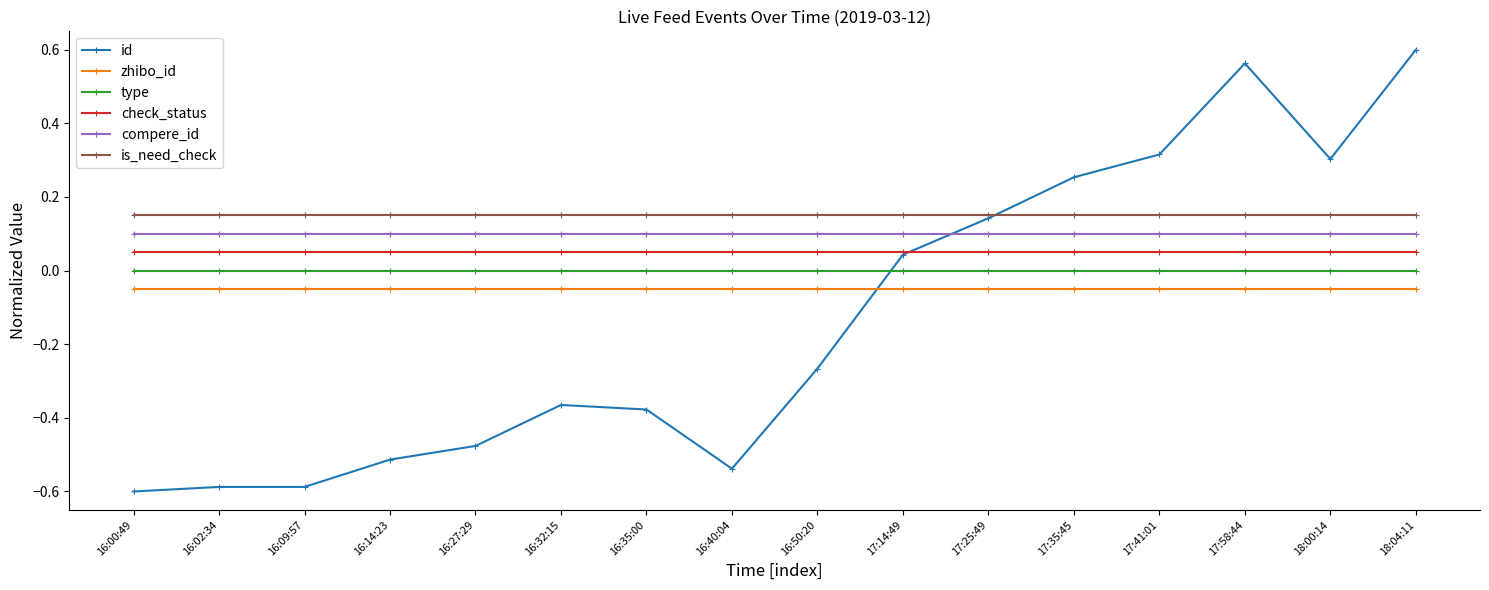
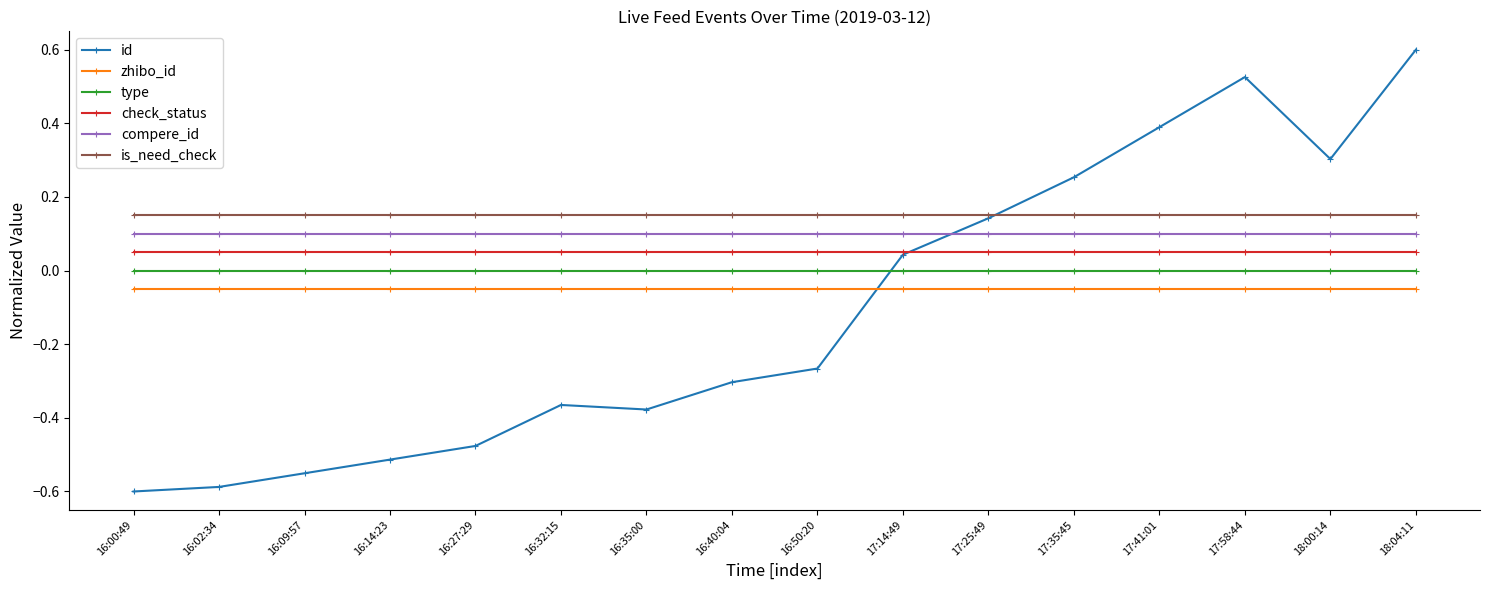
  {
    "id": {
      "16:00:49": -0.60,
      "16:02:34": -0.59,
-     "16:09:57": -0.59,
+     "16:09:57": -0.55,
      "16:14:23": -0.51,
      "16:27:29": -0.48,
      "16:32:15": -0.36,
      "16:35:00": -0.38,
-     "16:40:04": -0.54,
+     "16:40:04": -0.30,
      "16:50:20": -0.27,
      "17:25:49": 0.14,
      "17:35:45": 0.25,
-     "17:41:01": 0.32,
-     "17:58:44": 0.56,
+     "17:41:01": 0.39,
+     "17:58:44": 0.53,
      "18:00:14": 0.30,
      "18:04:11": 0.60
    },
    "zhibo_id": {
      "16:00:49": -0.05,
      "16:02:34": -0.05,
      "16:09:57": -0.05,
      "16:14:23": -0.05,
      "16:27:29": -0.05,
      "16:32:15": -0.05,
      "16:35:00": -0.05,
      "16:40:04": -0.05,
      "16:50:20": -0.05,
      "17:14:49": -0.05,
      "17:25:49": -0.05,
      "17:35:45": -0.05,
      "17:41:01": -0.05,
      "17:58:44": -0.05,
      "18:00:14": -0.05,
      "18:04:11": -0.05
    },
    "type": {
      "16:00:49": 0.00,
      "16:02:34": 0.00,
      "16:09:57": 0.00,
      "16:14:23": 0.00,
      "16:27:29": 0.00,
      "16:32:15": 0.00,
      "16:35:00": 0.00,
      "16:40:04": 0.00,
      "16:50:20": 0.00,
      "17:14:49": 0.00,
      "17:25:49": 0.00,
      "17:35:45": 0.00,
      "17:41:01": 0.00,
      "17:58:44": 0.00,
      "18:00:14": 0.00,
      "18:04:11": 0.00
    },
    "check_status": {
      "16:00:49": 0.05,
      "16:02:34": 0.05,
      "16:09:57": 0.05,
      "16:14:23": 0.05,
      "16:27:29": 0.05,
      "16:32:15": 0.05,
      "16:35:00": 0.05,
      "16:40:04": 0.05,
      "16:50:20": 0.05,
      "17:25:49": 0.05,
      "17:35:45": 0.05,
      "17:41:01": 0.05,
      "17:58:44": 0.05,
      "18:00:14": 0.05,
      "18:04:11": 0.05
    },
    "compere_id": {
      "16:00:49": 0.10,
      "16:02:34": 0.10,
      "16:09:57": 0.10,
      "16:14:23": 0.10,
      "16:27:29": 0.10,
      "16:32:15": 0.10,
      "16:35:00": 0.10,
      "16:40:04": 0.10,
      "16:50:20": 0.10,
      "17:14:49": 0.10,
      "17:25:49": 0.10,
      "17:35:45": 0.10,
      "17:41:01": 0.10,
      "17:58:44": 0.10,
      "18:00:14": 0.10,
      "18:04:11": 0.10
    },
    "is_need_check": {
      "16:00:49": 0.15,
      "16:02:34": 0.15,
      "16:09:57": 0.15,
      "16:14:23": 0.15,
      "16:27:29": 0.15,
      "16:32:15": 0.15,
      "16:35:00": 0.15,
      "16:40:04": 0.15,
      "16:50:20": 0.15,
      "17:14:49": 0.15,
      "17:25:49": 0.15,
      "17:35:45": 0.15,
      "17:41:01": 0.15,
      "17:58:44": 0.15,
      "18:00:14": 0.15,
      "18:04:11": 0.15
    }
  }
